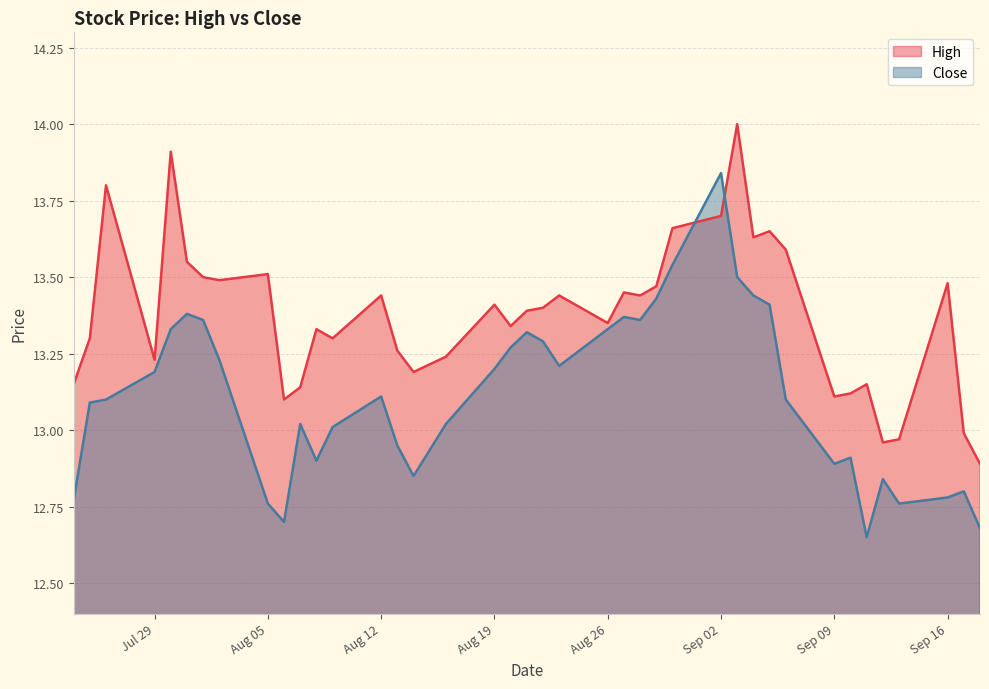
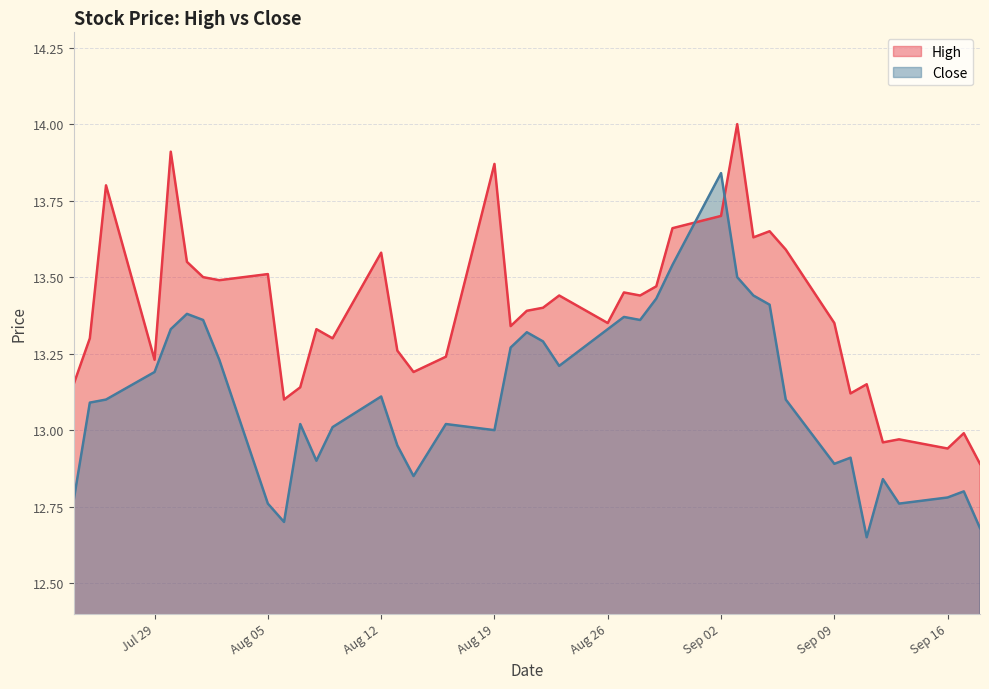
  {
    "High": {
      "Jul 29": 13.23,
      "Aug 05": 13.51,
-     "Aug 12": 13.44,
-     "Aug 19": 13.41,
+     "Aug 12": 13.58,
+     "Aug 19": 13.87,
      "Aug 26": 13.35,
      "Sep 02": 13.70,
-     "Sep 09": 13.11,
-     "Sep 16": 13.48
+     "Sep 09": 13.35,
+     "Sep 16": 12.94
    },
    "Close": {
      "Jul 29": 13.19,
      "Aug 05": 12.76,
      "Aug 12": 13.11,
-     "Aug 19": 13.2,
+     "Aug 19": 13.0,
      "Aug 26": 13.33,
      "Sep 02": 13.84,
      "Sep 09": 12.89,
      "Sep 16": 12.78
    }
  }
